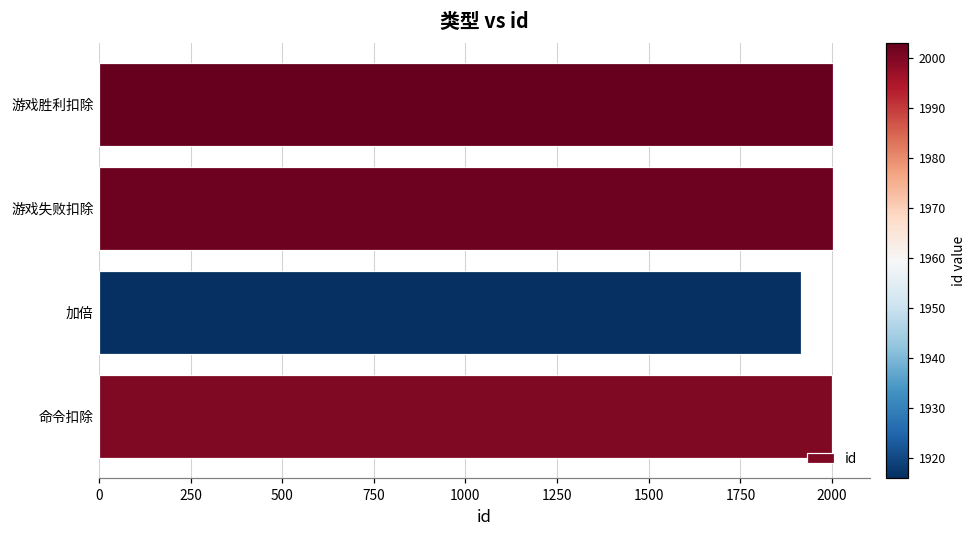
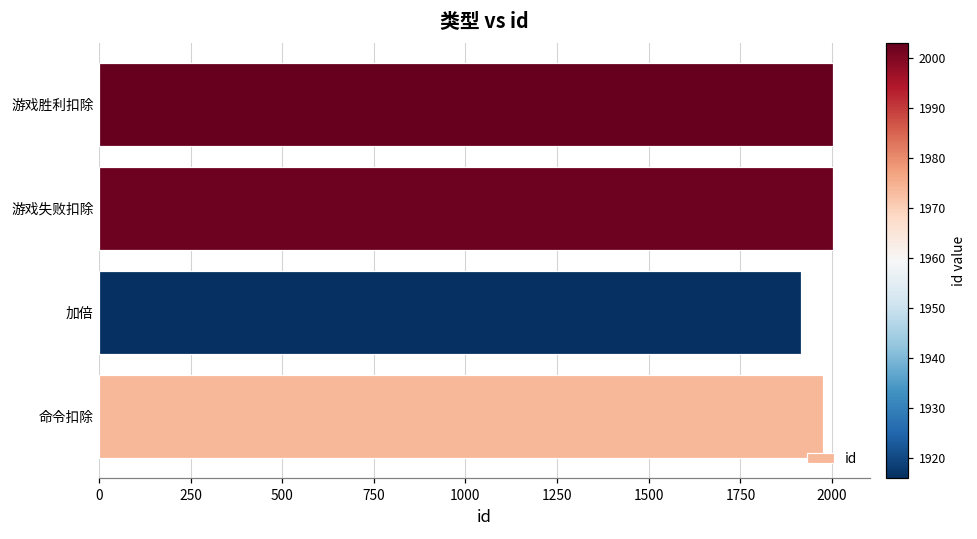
  {
    "游戏胜利扣除": 2000,
    "游戏失败扣除": 2000,
    "加倍": 1920,
-   "命令扣除": 2000
+   "命令扣除": 1970
  }
